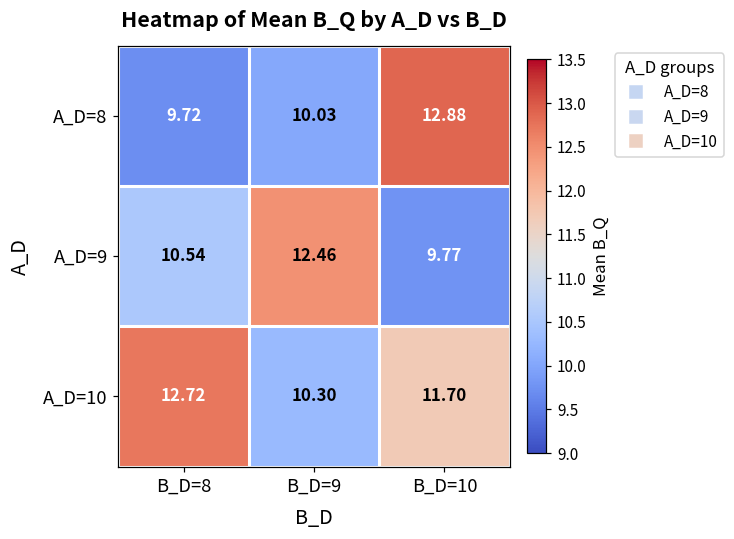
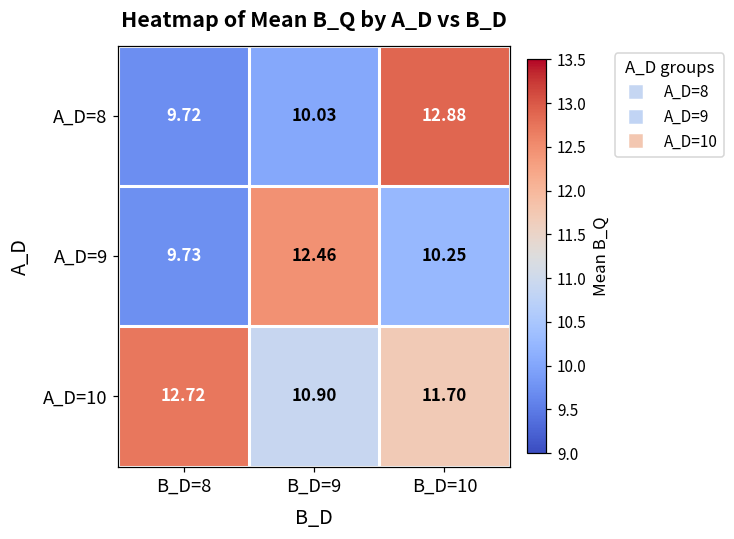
  {
    "A_D=8": {
      "B_D=8": 9.72,
      "B_D=9": 10.03,
      "B_D=10": 12.88
    },
    "A_D=9": {
-     "B_D=8": 10.54,
+     "B_D=8": 9.73,
      "B_D=9": 12.46,
-     "B_D=10": 9.77
+     "B_D=10": 10.25
    },
    "A_D=10": {
      "B_D=8": 12.72,
-     "B_D=9": 10.30,
+     "B_D=9": 10.90,
      "B_D=10": 11.70
    }
  }
